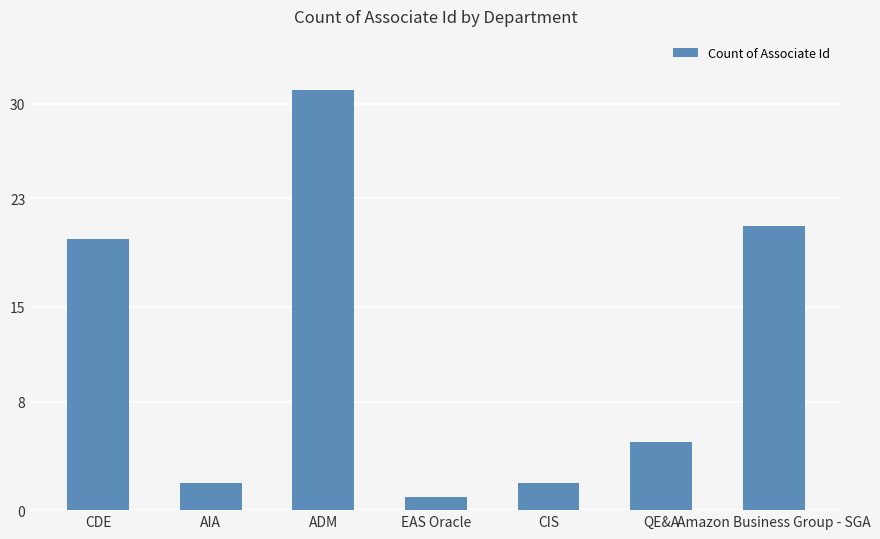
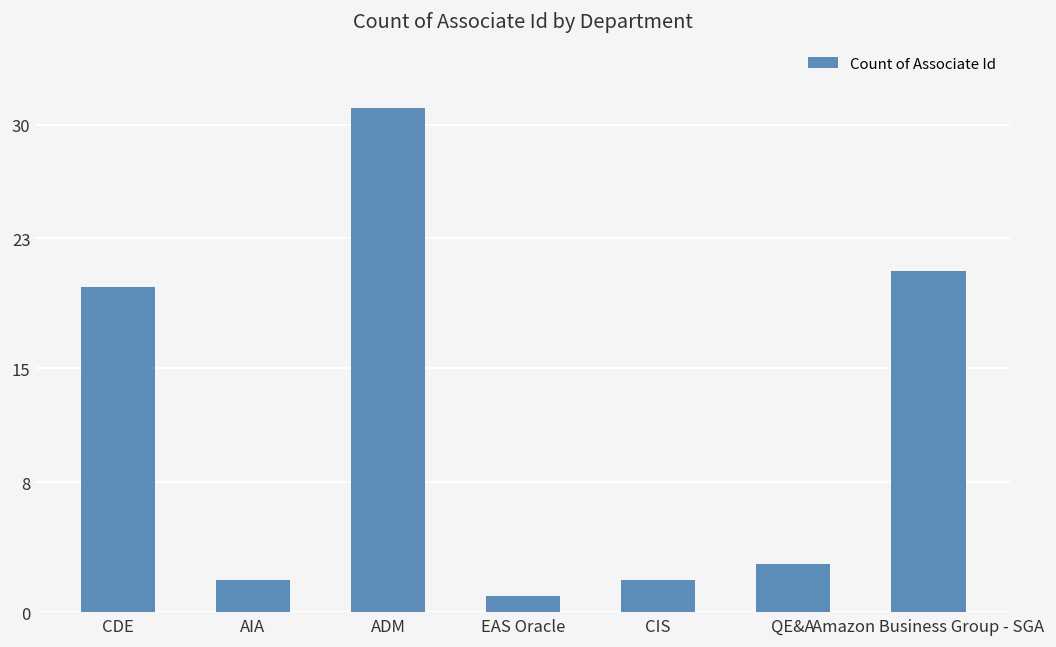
  {
    "CDE": 20,
    "AIA": 2,
    "ADM": 31,
    "EAS Oracle": 1,
    "CIS": 2,
-   "QE&A": 5,
+   "QE&A": 3,
    "Amazon Business Group - SGA": 21
  }
